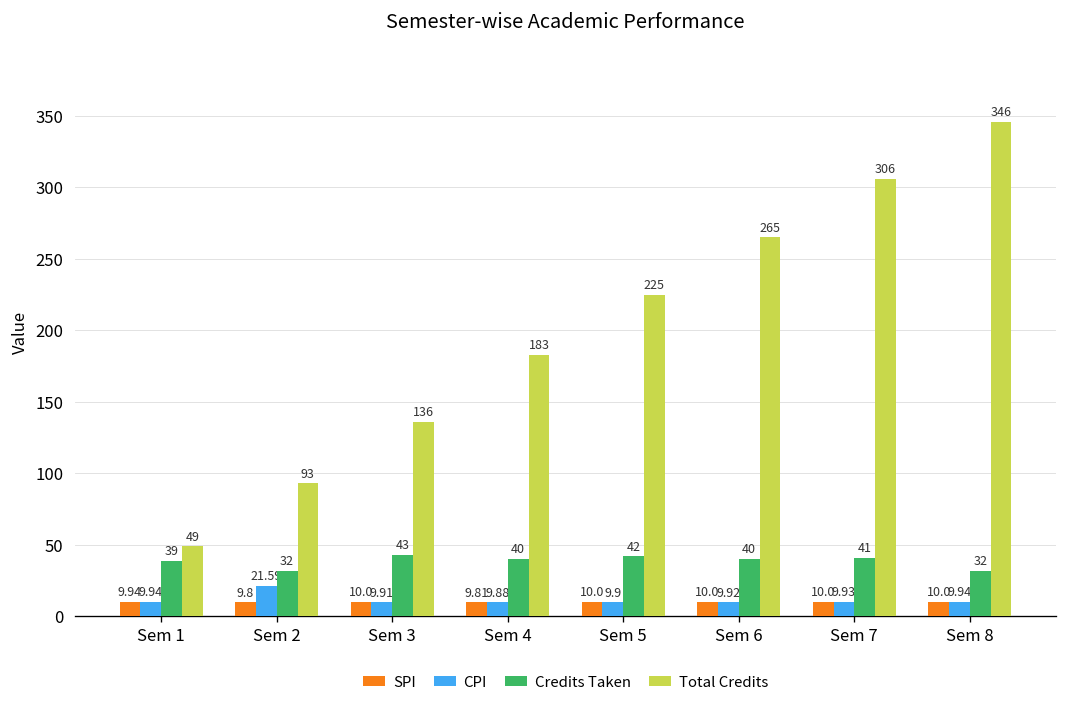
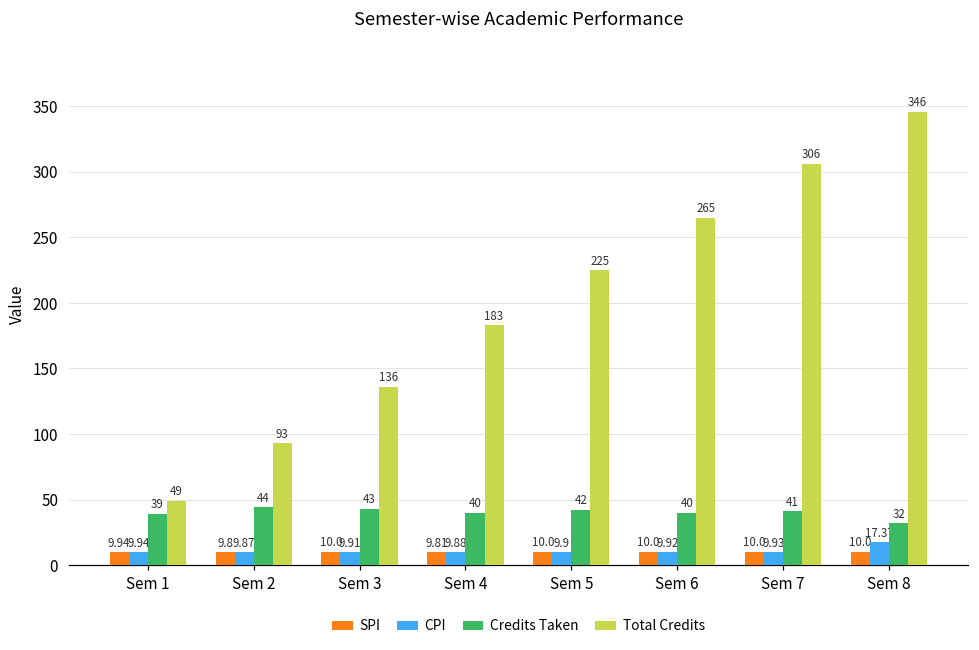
  {
    "SPI": {
      "Sem 2": 9.8,
      "Sem 3": 10.0,
      "Sem 5": 10.0,
      "Sem 6": 10.0,
      "Sem 7": 10.0,
      "Sem 8": 10.0
    },
    "CPI": {
-     "Sem 2": 21.59,
+     "Sem 2": 9.87,
      "Sem 3": 9.91,
      "Sem 4": 9.88,
      "Sem 5": 9.9,
      "Sem 6": 9.92,
      "Sem 7": 9.93,
-     "Sem 8": 9.94
+     "Sem 8": 17.37
    },
    "Credits Taken": {
      "Sem 1": 39,
-     "Sem 2": 32,
+     "Sem 2": 44,
      "Sem 3": 43,
      "Sem 4": 40,
      "Sem 5": 42,
      "Sem 6": 40,
      "Sem 7": 41,
      "Sem 8": 32
    },
    "Total Credits": {
      "Sem 1": 49,
      "Sem 2": 93,
      "Sem 3": 136,
      "Sem 4": 183,
      "Sem 5": 225,
      "Sem 6": 265,
      "Sem 7": 306,
      "Sem 8": 346
    }
  }
